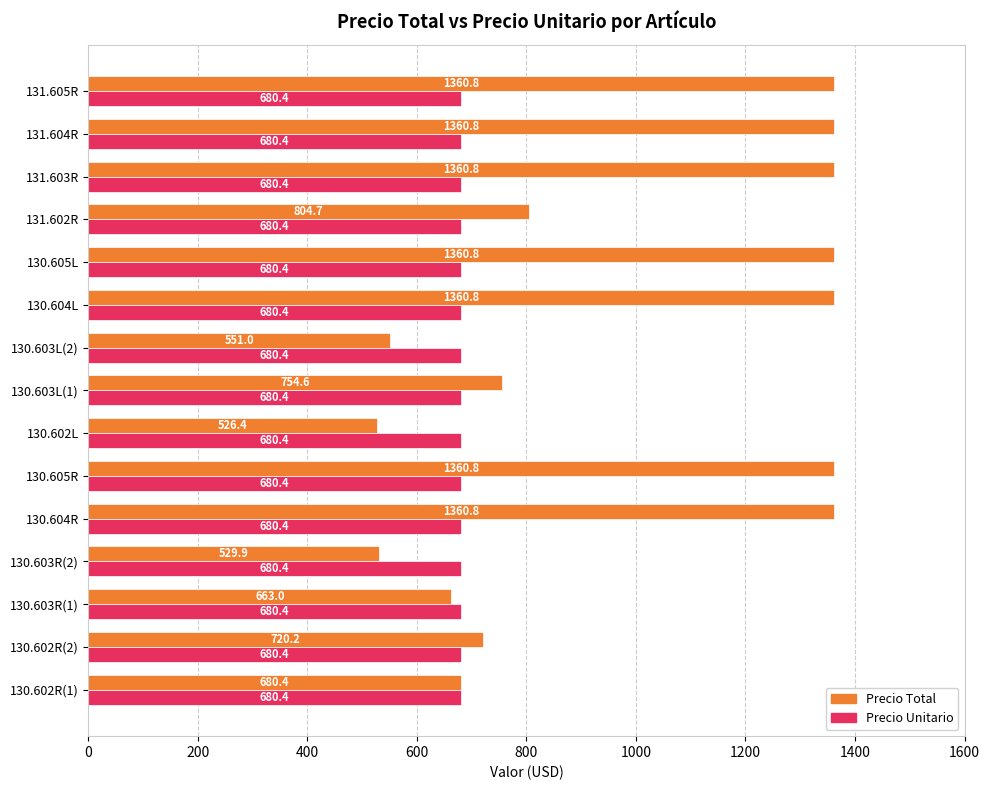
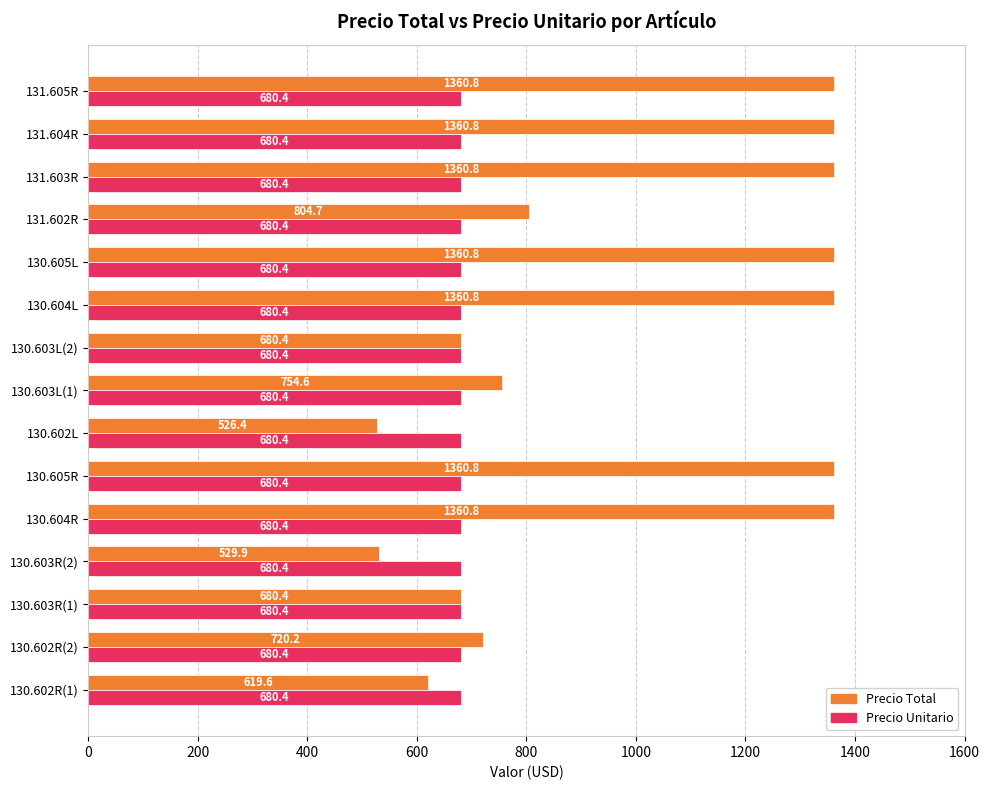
  {
    "Precio Total": {
      "131.605R": 1360.8,
      "131.604R": 1360.8,
      "131.603R": 1360.8,
      "131.602R": 804.7,
      "130.605L": 1360.8,
      "130.604L": 1360.8,
-     "130.603L(2)": 551.0,
+     "130.603L(2)": 680.4,
      "130.603L(1)": 754.6,
      "130.602L": 526.4,
      "130.605R": 1360.8,
      "130.604R": 1360.8,
      "130.603R(2)": 529.9,
-     "130.603R(1)": 663.0,
+     "130.603R(1)": 680.4,
      "130.602R(2)": 720.2,
-     "130.602R(1)": 680.4
+     "130.602R(1)": 619.6
    },
    "Precio Unitario": {
      "131.605R": 680.4,
      "131.604R": 680.4,
      "131.603R": 680.4,
      "131.602R": 680.4,
      "130.605L": 680.4,
      "130.604L": 680.4,
      "130.603L(2)": 680.4,
      "130.603L(1)": 680.4,
      "130.602L": 680.4,
      "130.605R": 680.4,
      "130.604R": 680.4,
      "130.603R(2)": 680.4,
      "130.603R(1)": 680.4,
      "130.602R(2)": 680.4,
      "130.602R(1)": 680.4
    }
  }
